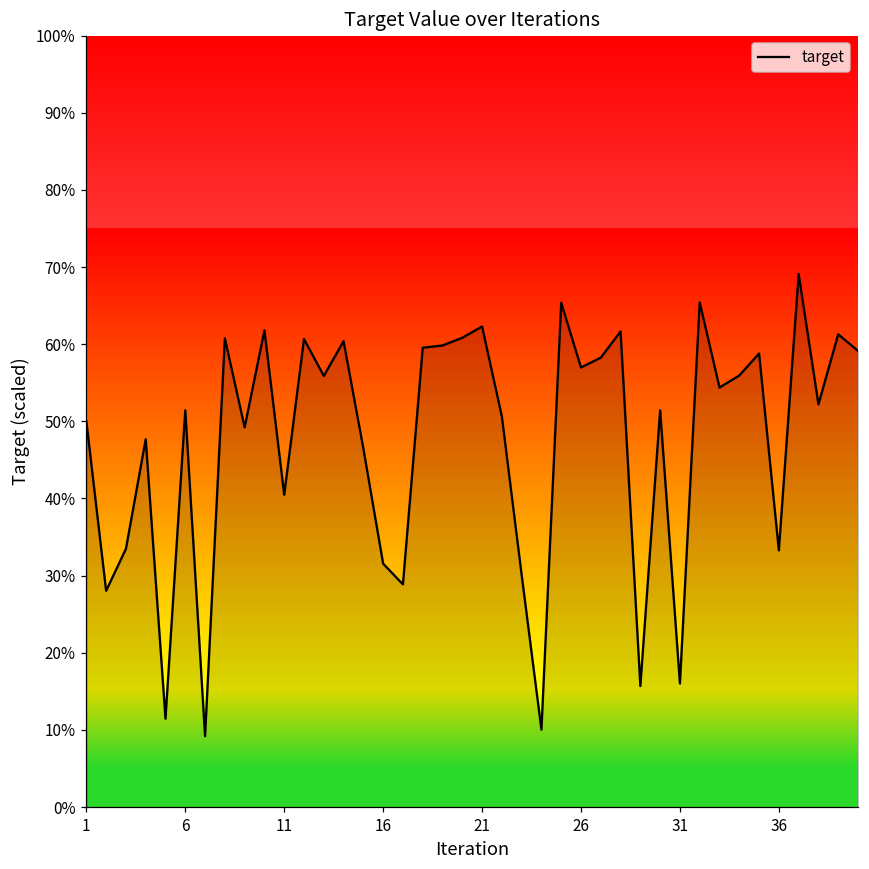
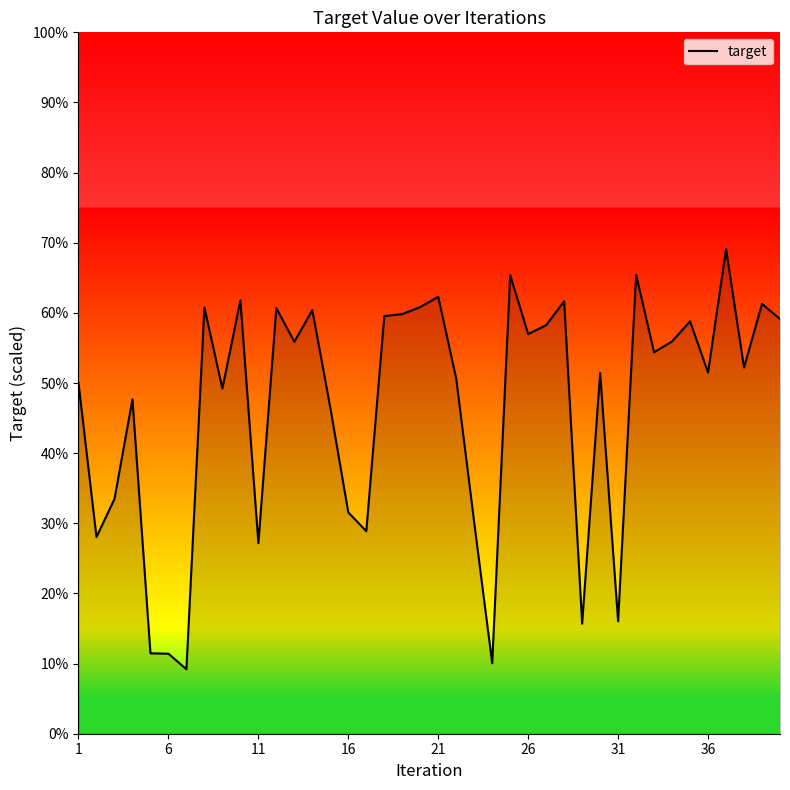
  {
    "1": "50%",
-   "6": "51%",
-   "11": "40%",
+   "6": "11%",
+   "11": "27%",
    "16": "32%",
    "21": "62%",
    "26": "57%",
    "31": "16%",
-   "36": "33%"
+   "36": "51%"
  }
